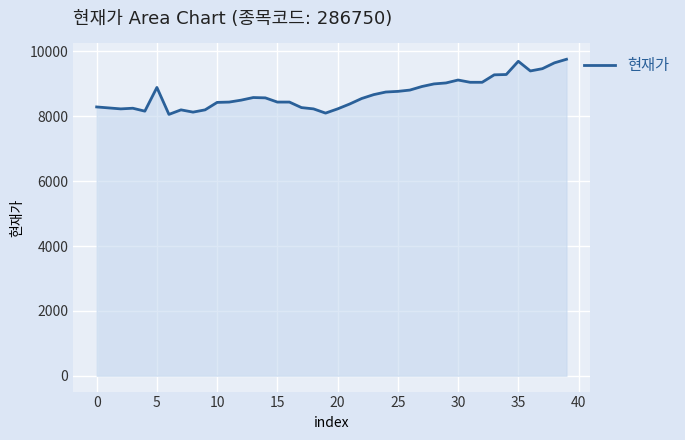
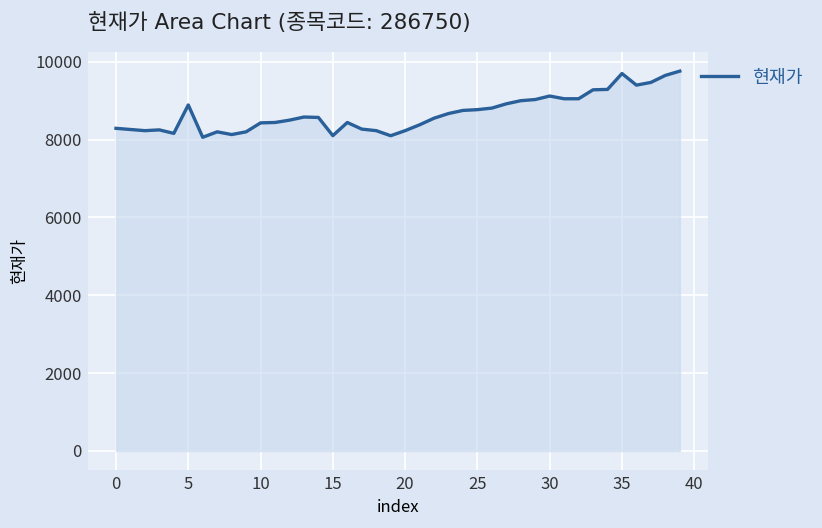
  {
    "0": 8300,
    "5": 8900,
    "10": 8400,
-   "15": 8400,
+   "15": 8100,
    "20": 8200,
    "25": 8800,
    "30": 9100,
    "35": 9700
  }
